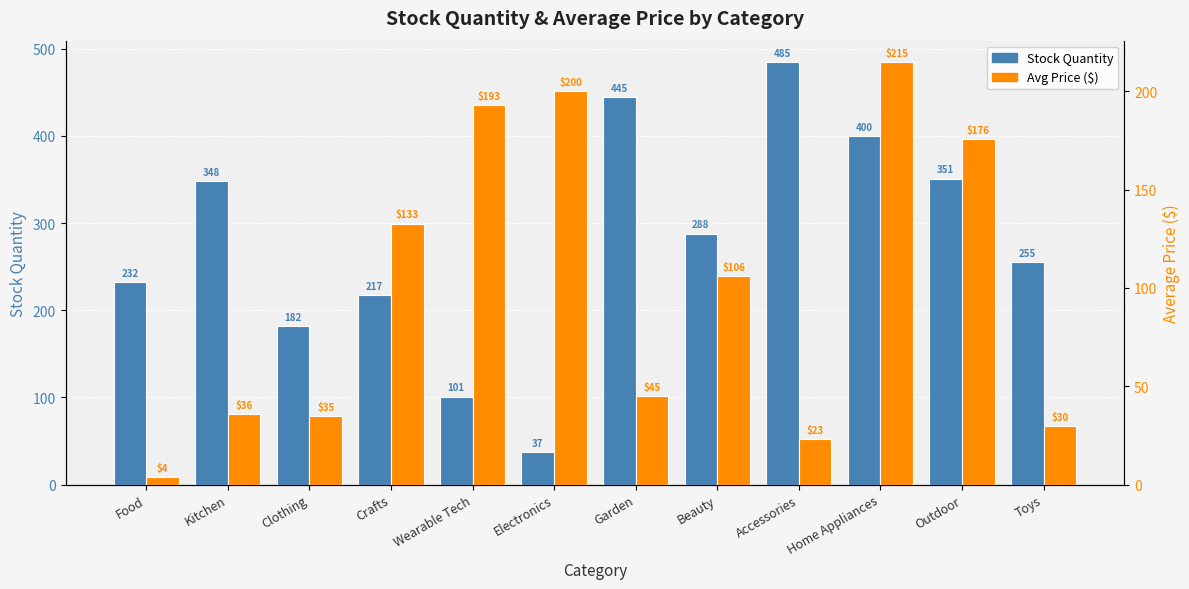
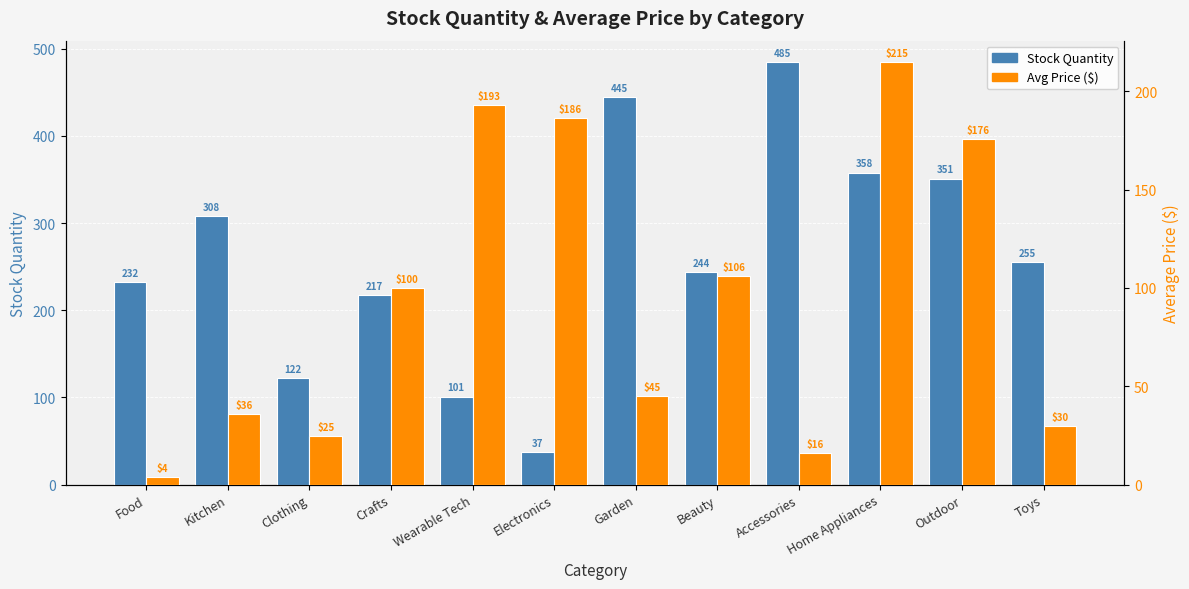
  {
    "Stock Quantity": {
      "Food": "232",
-     "Kitchen": "348",
-     "Clothing": "182",
+     "Kitchen": "308",
+     "Clothing": "122",
      "Crafts": "217",
      "Wearable Tech": "101",
      "Electronics": "37",
      "Garden": "445",
-     "Beauty": "288",
+     "Beauty": "244",
      "Accessories": "485",
-     "Home Appliances": "400",
+     "Home Appliances": "358",
      "Outdoor": "351",
      "Toys": "255"
    },
    "Avg Price ($)": {
      "Food": "$4",
      "Kitchen": "$36",
-     "Clothing": "$35",
-     "Crafts": "$133",
+     "Clothing": "$25",
+     "Crafts": "$100",
      "Wearable Tech": "$193",
-     "Electronics": "$200",
+     "Electronics": "$186",
      "Garden": "$45",
      "Beauty": "$106",
-     "Accessories": "$23",
+     "Accessories": "$16",
      "Home Appliances": "$215",
      "Outdoor": "$176",
      "Toys": "$30"
    }
  }
